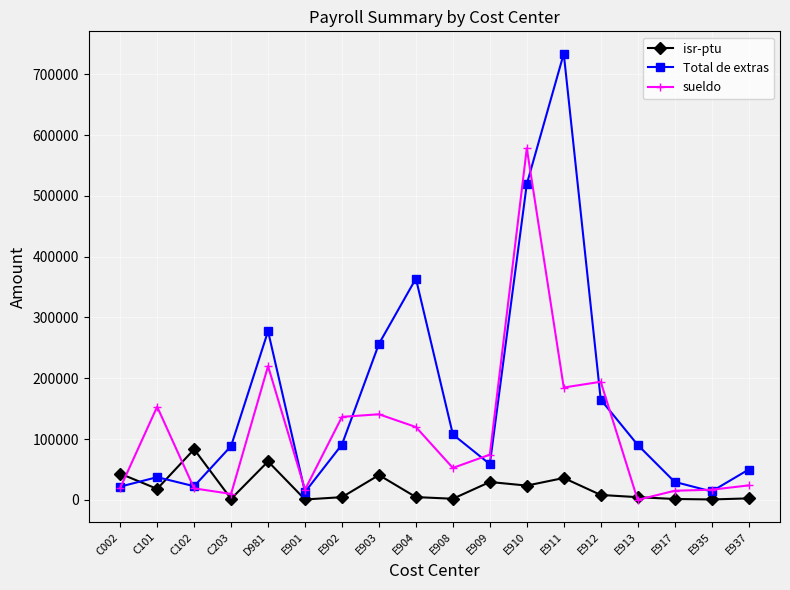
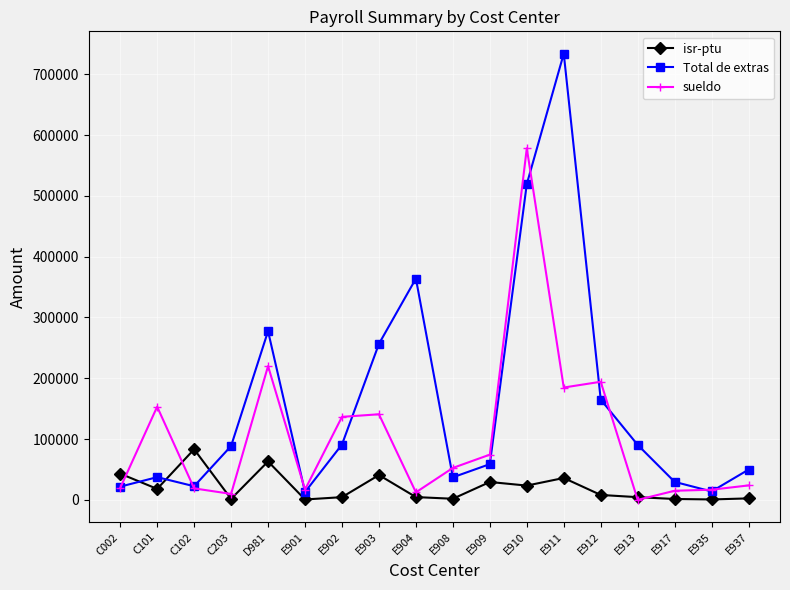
  {
    "isr-ptu": {
      "C002": 40000,
      "C101": 20000,
      "C102": 80000,
      "C203": 0,
      "D981": 60000,
      "E901": 0,
      "E902": 0,
      "E903": 40000,
      "E904": 0,
      "E908": 0,
      "E909": 30000,
      "E910": 20000,
      "E911": 40000,
      "E912": 10000,
      "E913": 0,
      "E917": 0,
      "E935": 0,
      "E937": 0
    },
    "Total de extras": {
      "C101": 40000,
      "C203": 90000,
      "D981": 280000,
      "E902": 90000,
      "E903": 260000,
      "E904": 360000,
-     "E908": 110000,
+     "E908": 40000,
      "E909": 60000,
      "E910": 520000,
      "E911": 730000,
      "E912": 160000,
      "E913": 90000,
      "E917": 30000,
      "E937": 50000
    },
    "sueldo": {
      "C101": 150000,
      "C203": 10000,
      "D981": 220000,
      "E902": 140000,
      "E903": 140000,
-     "E904": 120000,
+     "E904": 10000,
      "E908": 50000,
      "E909": 70000,
      "E910": 580000,
      "E911": 180000,
      "E912": 190000,
      "E913": 0,
      "E917": 10000,
      "E937": 20000
    }
  }
